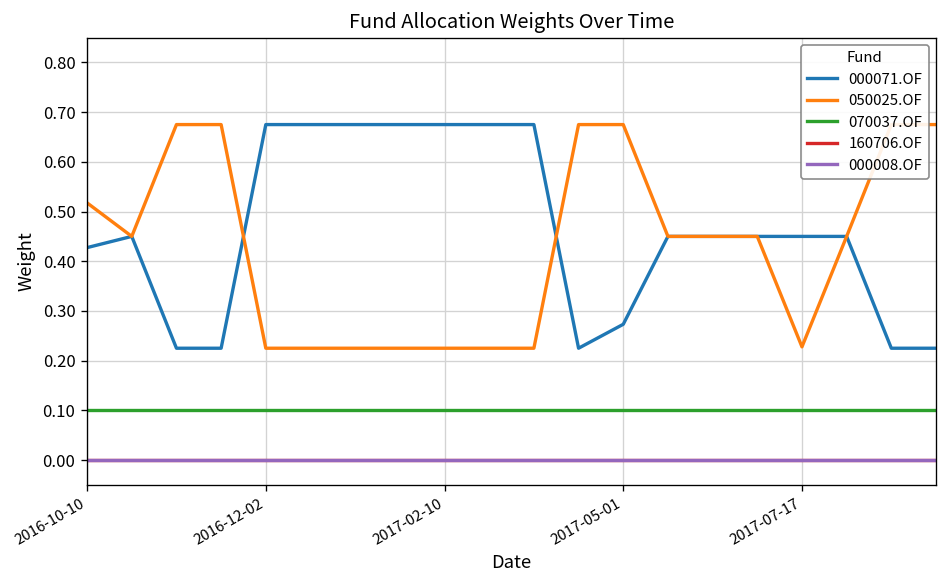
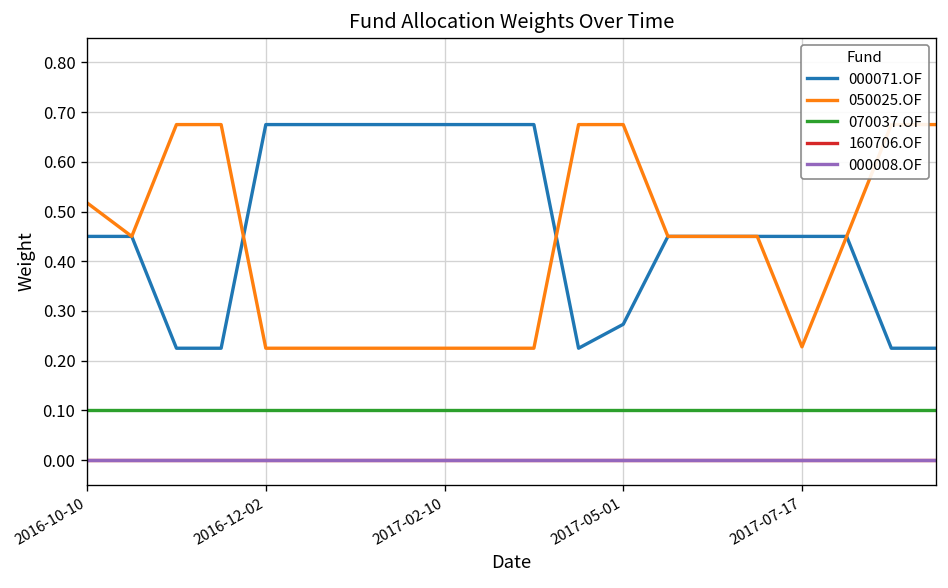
  {
    "000071.OF": {
-     "2016-10-10": 0.43,
+     "2016-10-10": 0.45,
      "2016-12-02": 0.68,
      "2017-02-10": 0.68,
      "2017-05-01": 0.27,
      "2017-07-17": 0.45
    },
    "050025.OF": {
      "2016-10-10": 0.52,
      "2016-12-02": 0.22,
      "2017-02-10": 0.22,
      "2017-05-01": 0.68,
      "2017-07-17": 0.23
    },
    "070037.OF": {
      "2016-10-10": 0.10,
      "2016-12-02": 0.10,
      "2017-02-10": 0.10,
      "2017-05-01": 0.10,
      "2017-07-17": 0.10
    },
    "000008.OF": {
      "2016-10-10": 0.00,
      "2016-12-02": 0.00,
      "2017-02-10": 0.00,
      "2017-05-01": 0.00,
      "2017-07-17": 0.00
    }
  }
